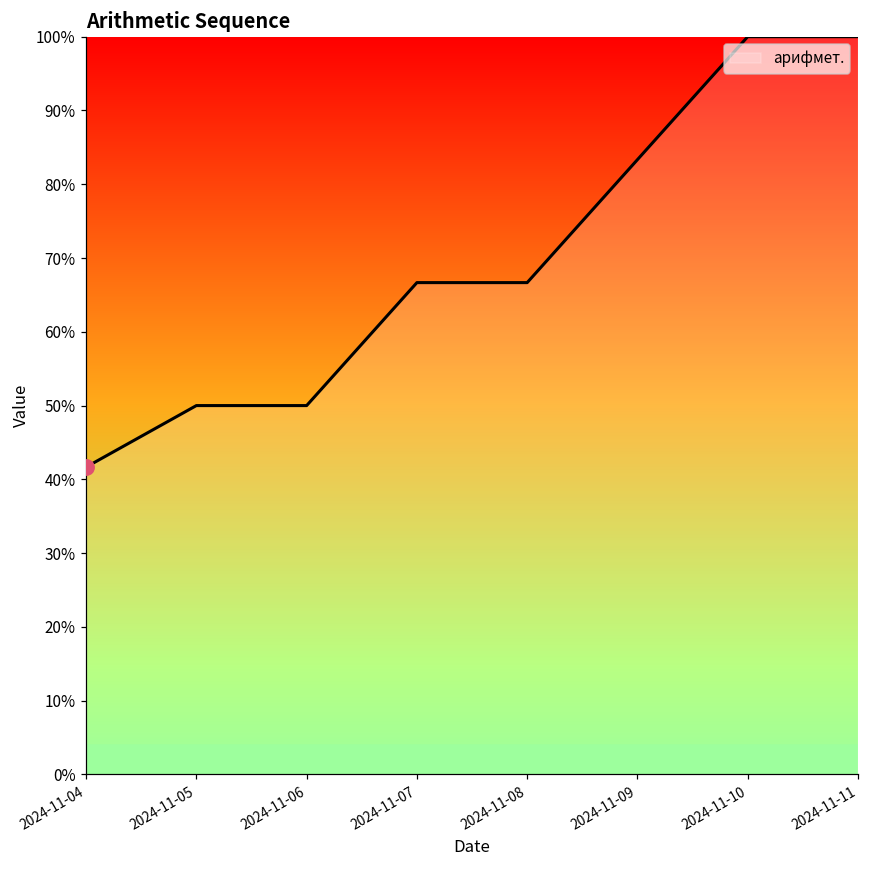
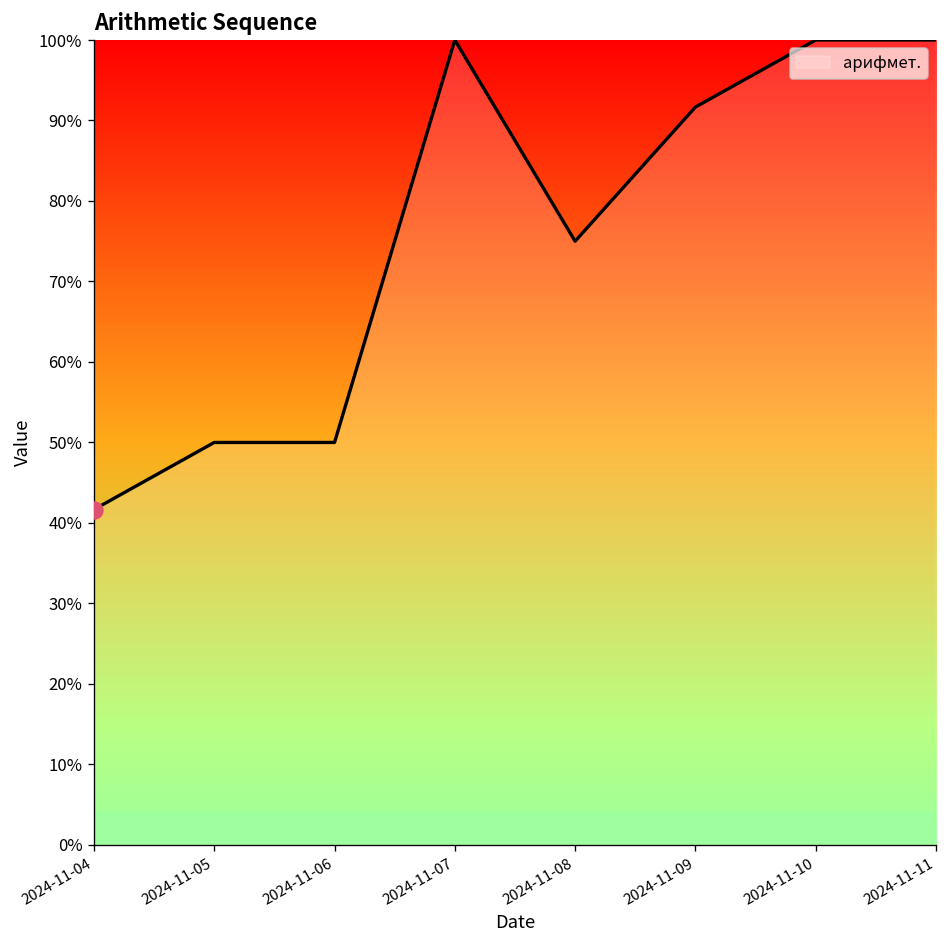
  {
    "арифмет.": {
      "2024-11-05": "50%",
      "2024-11-06": "50%",
-     "2024-11-07": "67%",
-     "2024-11-08": "67%",
-     "2024-11-09": "83%",
+     "2024-11-07": "100%",
+     "2024-11-08": "75%",
+     "2024-11-09": "92%",
      "2024-11-10": "100%",
      "2024-11-11": "100%"
    }
  }
